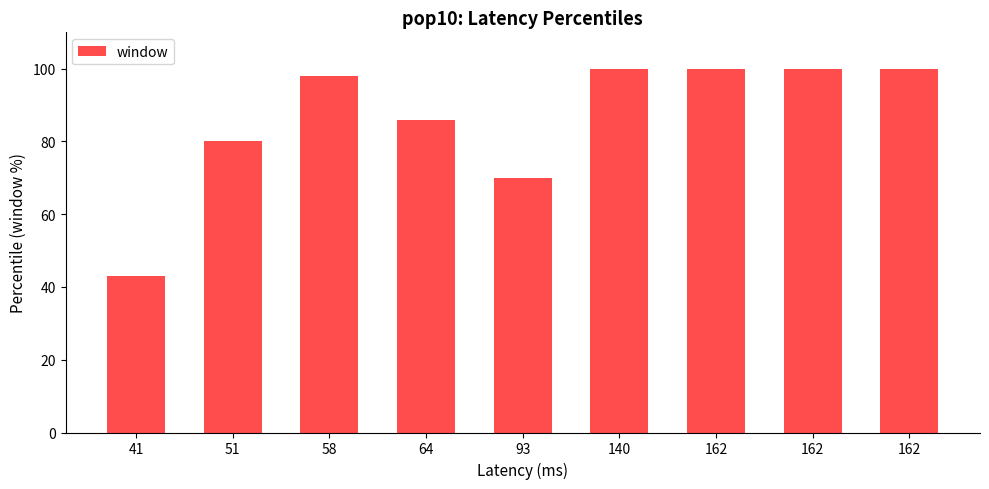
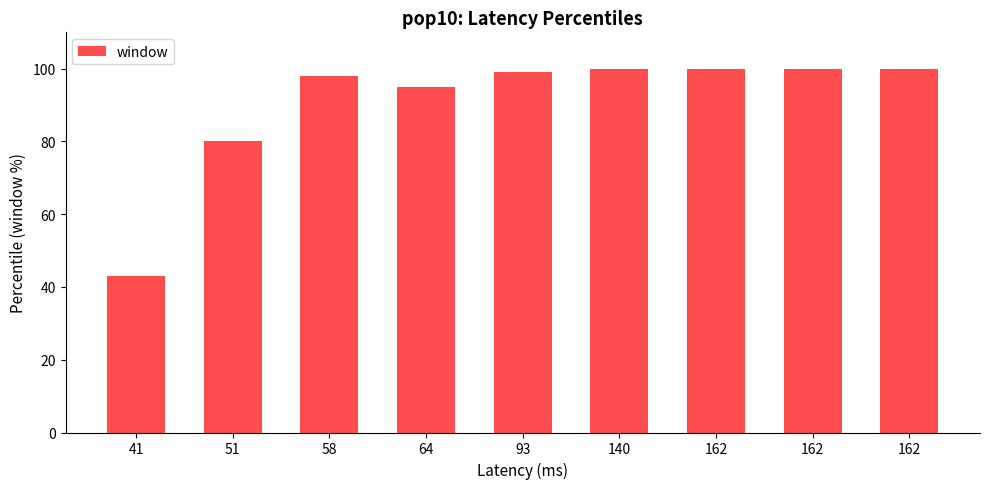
  {
    "41": 43,
    "51": 80,
    "58": 98,
-   "64": 86,
-   "93": 70,
+   "64": 95,
+   "93": 99,
    "140": 100
  }
